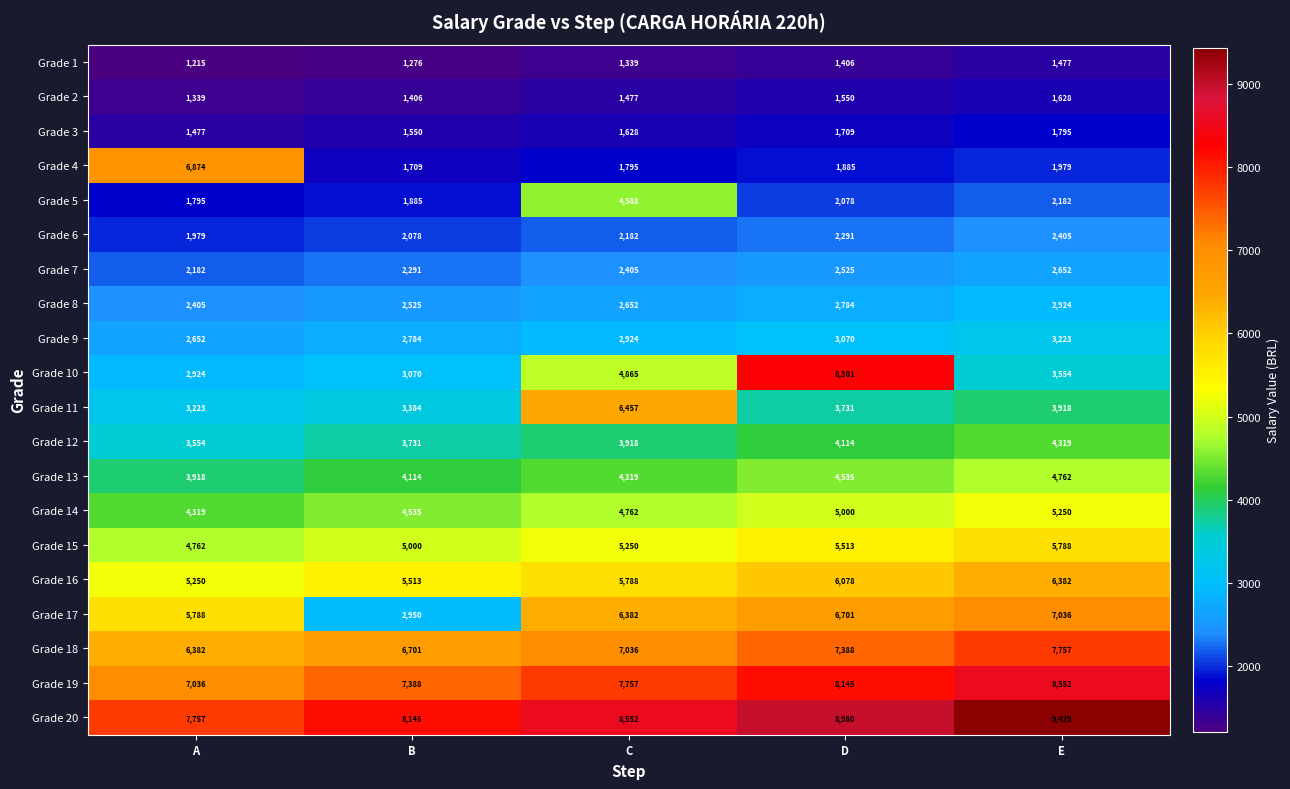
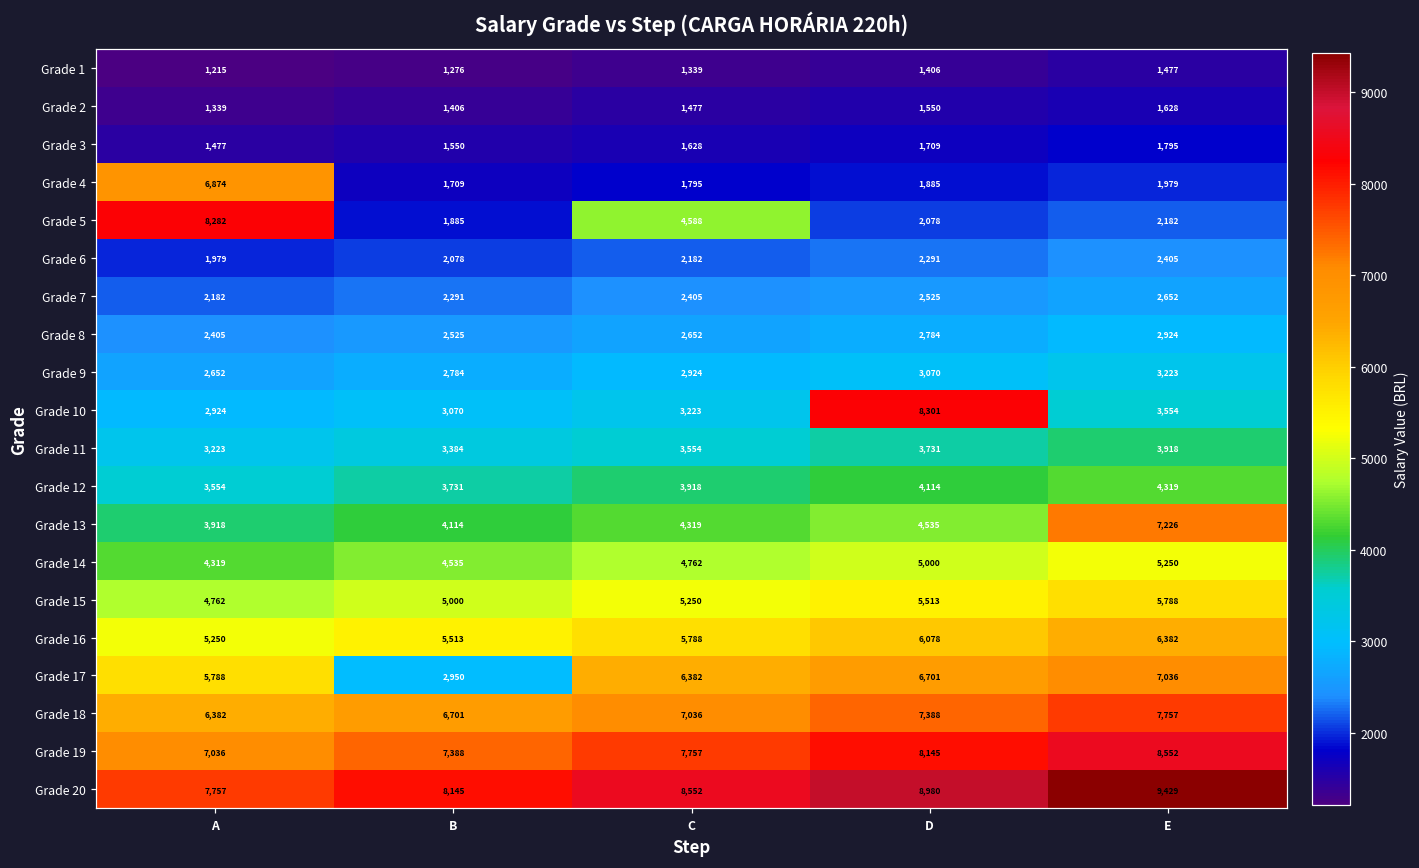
  {
    "Grade 1": {
      "A": "1,215",
      "B": "1,276",
      "C": "1,339",
      "D": "1,406",
      "E": "1,477"
    },
    "Grade 2": {
      "A": "1,339",
      "B": "1,406",
      "C": "1,477",
      "D": "1,550",
      "E": "1,628"
    },
    "Grade 3": {
      "A": "1,477",
      "B": "1,550",
      "C": "1,628",
      "D": "1,709",
      "E": "1,795"
    },
    "Grade 4": {
      "A": "6,874",
      "B": "1,709",
      "C": "1,795",
      "D": "1,885",
      "E": "1,979"
    },
    "Grade 5": {
-     "A": "1,795",
+     "A": "8,282",
      "B": "1,885",
      "C": "4,588",
      "D": "2,078",
      "E": "2,182"
    },
    "Grade 6": {
      "A": "1,979",
      "B": "2,078",
      "C": "2,182",
      "D": "2,291",
      "E": "2,405"
    },
    "Grade 7": {
      "A": "2,182",
      "B": "2,291",
      "C": "2,405",
      "D": "2,525",
      "E": "2,652"
    },
    "Grade 8": {
      "A": "2,405",
      "B": "2,525",
      "C": "2,652",
      "D": "2,784",
      "E": "2,924"
    },
    "Grade 9": {
      "A": "2,652",
      "B": "2,784",
      "C": "2,924",
      "D": "3,070",
      "E": "3,223"
    },
    "Grade 10": {
      "A": "2,924",
      "B": "3,070",
-     "C": "4,865",
+     "C": "3,223",
      "D": "8,301",
      "E": "3,554"
    },
    "Grade 11": {
      "A": "3,223",
      "B": "3,384",
-     "C": "6,457",
+     "C": "3,554",
      "D": "3,731",
      "E": "3,918"
    },
    "Grade 12": {
      "A": "3,554",
      "B": "3,731",
      "C": "3,918",
      "D": "4,114",
      "E": "4,319"
    },
    "Grade 13": {
      "A": "3,918",
      "B": "4,114",
      "C": "4,319",
      "D": "4,535",
-     "E": "4,762"
+     "E": "7,226"
    },
    "Grade 14": {
      "A": "4,319",
      "B": "4,535",
      "C": "4,762",
      "D": "5,000",
      "E": "5,250"
    },
    "Grade 15": {
      "A": "4,762",
      "B": "5,000",
      "C": "5,250",
      "D": "5,513",
      "E": "5,788"
    },
    "Grade 16": {
      "A": "5,250",
      "B": "5,513",
      "C": "5,788",
      "D": "6,078",
      "E": "6,382"
    },
    "Grade 17": {
      "A": "5,788",
      "B": "2,950",
      "C": "6,382",
      "D": "6,701",
      "E": "7,036"
    },
    "Grade 18": {
      "A": "6,382",
      "B": "6,701",
      "C": "7,036",
      "D": "7,388",
      "E": "7,757"
    },
    "Grade 19": {
      "A": "7,036",
      "B": "7,388",
      "C": "7,757",
      "D": "8,145",
      "E": "8,552"
    },
    "Grade 20": {
      "A": "7,757",
      "B": "8,145",
      "C": "8,552",
      "D": "8,980",
      "E": "9,429"
    }
  }
